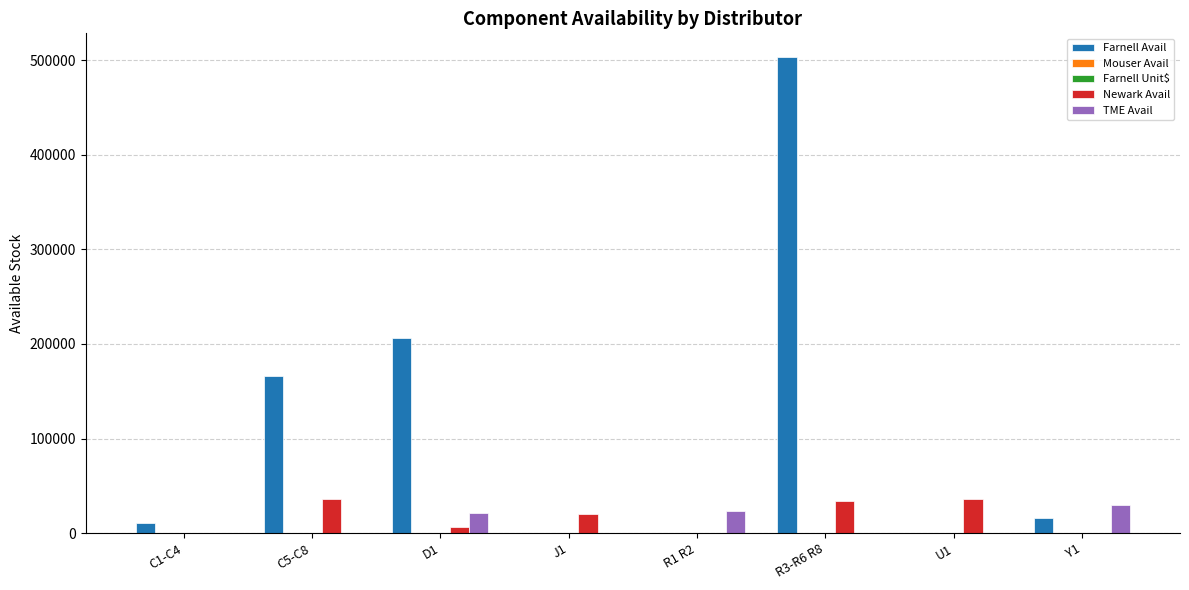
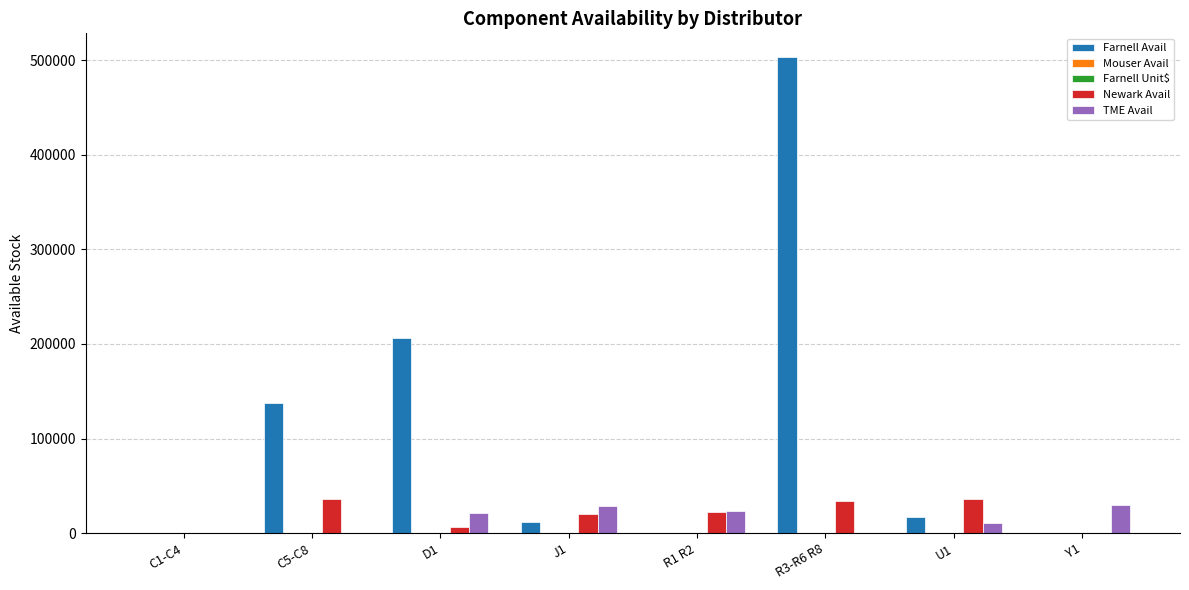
  {
    "Farnell Avail": {
-     "C1-C4": 10000,
-     "C5-C8": 170000,
+     "C1-C4": 0,
+     "C5-C8": 140000,
      "D1": 210000,
-     "J1": 0,
+     "J1": 10000,
      "R1 R2": 0,
      "R3-R6 R8": 500000,
-     "U1": 0,
-     "Y1": 20000
+     "U1": 20000,
+     "Y1": 0
    },
    "Mouser Avail": {
      "C1-C4": 0,
      "C5-C8": 0,
      "D1": 0,
      "J1": 0,
      "R1 R2": 0,
      "R3-R6 R8": 0,
      "U1": 0,
      "Y1": 0
    },
    "Farnell Unit$": {
      "C1-C4": 0,
      "C5-C8": 0,
      "D1": 0,
      "J1": 0,
      "R1 R2": 0,
      "R3-R6 R8": 0,
      "U1": 0,
      "Y1": 0
    },
    "Newark Avail": {
      "C1-C4": 0,
      "C5-C8": 40000,
      "D1": 10000,
      "J1": 20000,
-     "R1 R2": 0,
+     "R1 R2": 20000,
      "R3-R6 R8": 30000,
      "U1": 40000,
      "Y1": 0
    },
    "TME Avail": {
      "C1-C4": 0,
      "C5-C8": 0,
      "D1": 20000,
-     "J1": 0,
+     "J1": 30000,
      "R1 R2": 20000,
      "R3-R6 R8": 0,
-     "U1": 0,
+     "U1": 10000,
      "Y1": 30000
    }
  }
